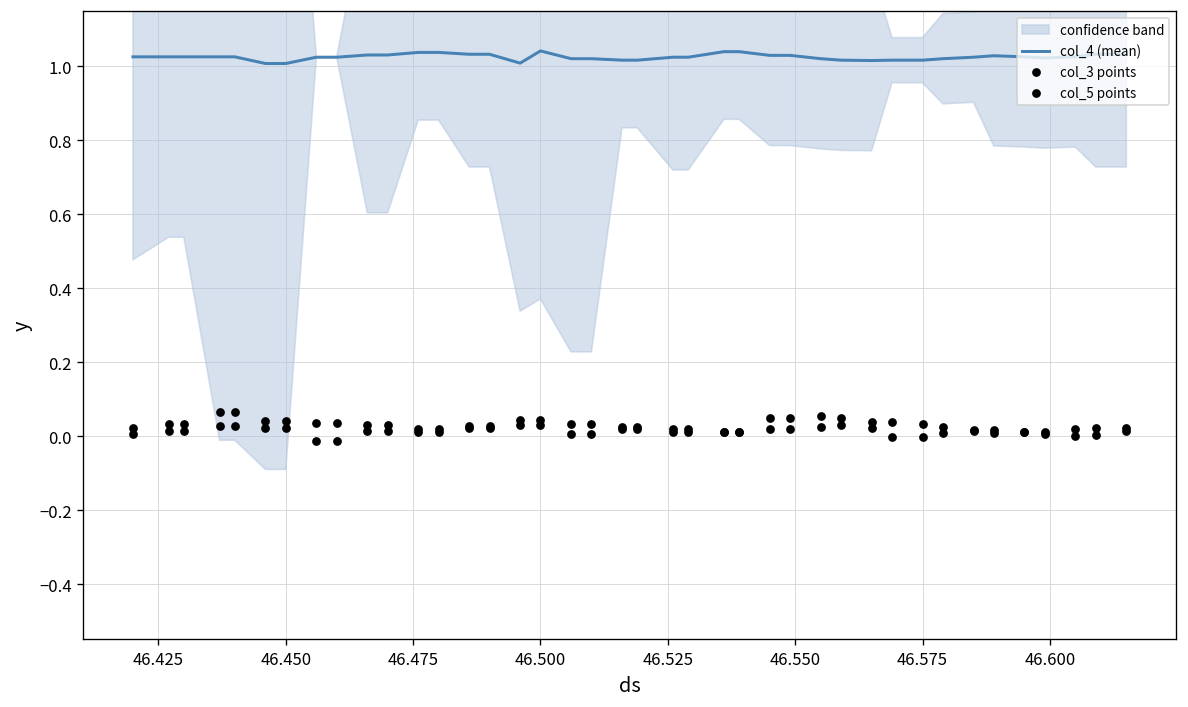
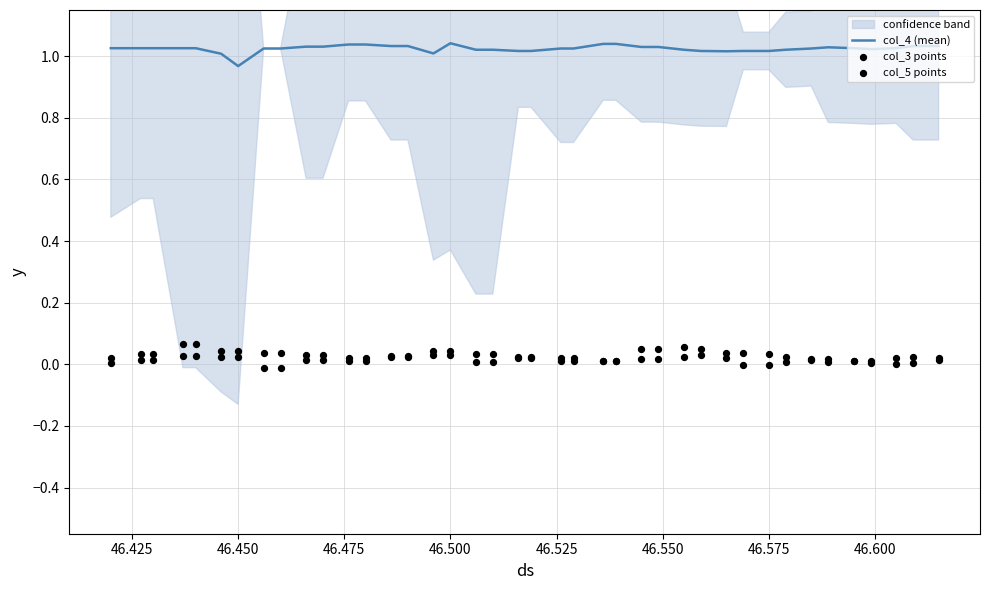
  {
    "col_4 (mean)": {
-     "46.450": 1.01,
+     "46.450": 0.97,
      "46.500": 1.04,
      "46.575": 1.02
    }
  }
